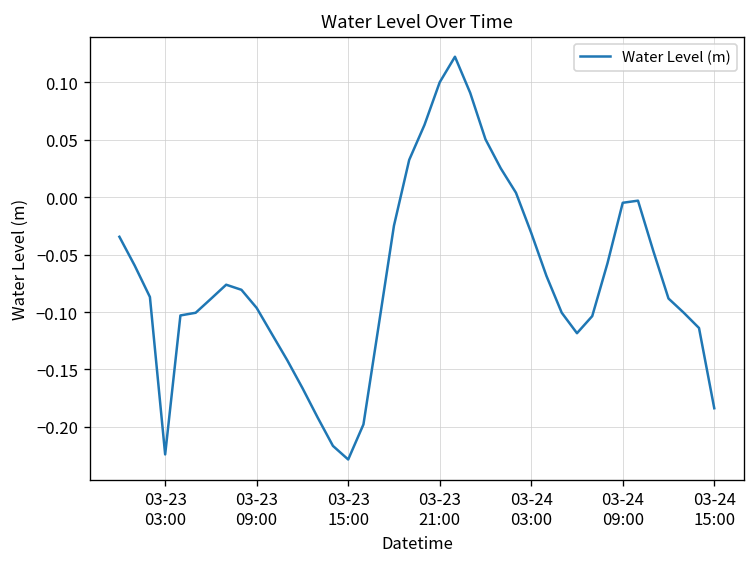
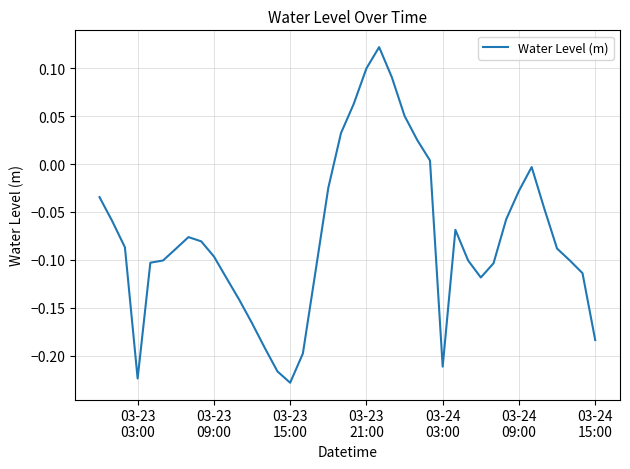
  {
    "03-23 03:00": -0.22,
    "03-23 09:00": -0.10,
    "03-23 15:00": -0.23,
    "03-23 21:00": 0.10,
-   "03-24 03:00": -0.03,
-   "03-24 09:00": 0.00,
+   "03-24 03:00": -0.21,
+   "03-24 09:00": -0.03,
    "03-24 15:00": -0.18
  }
